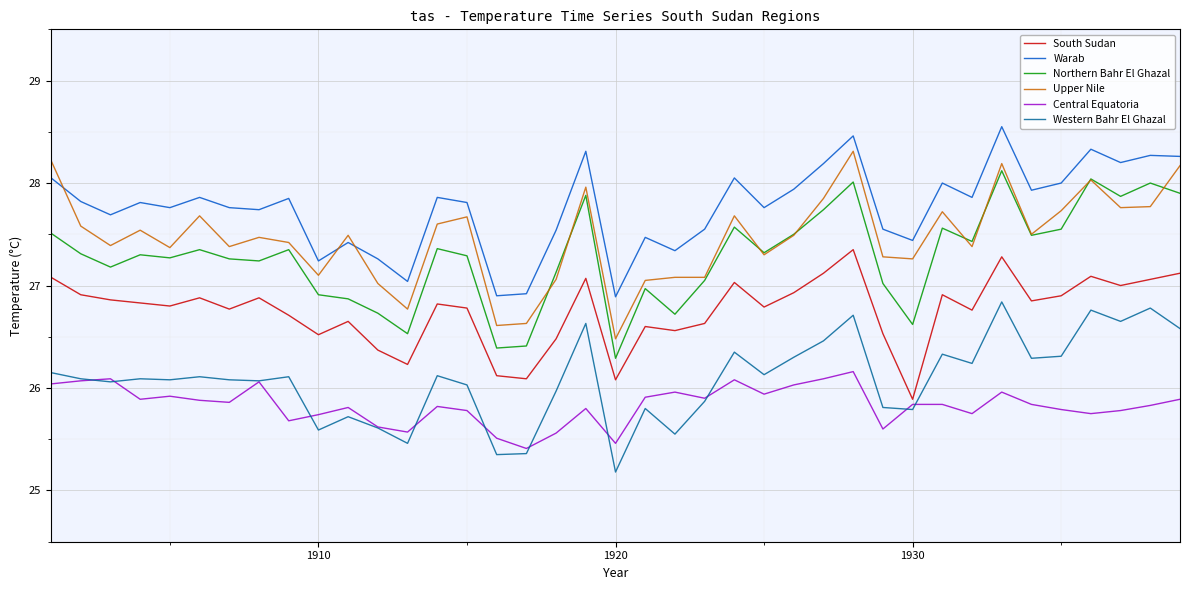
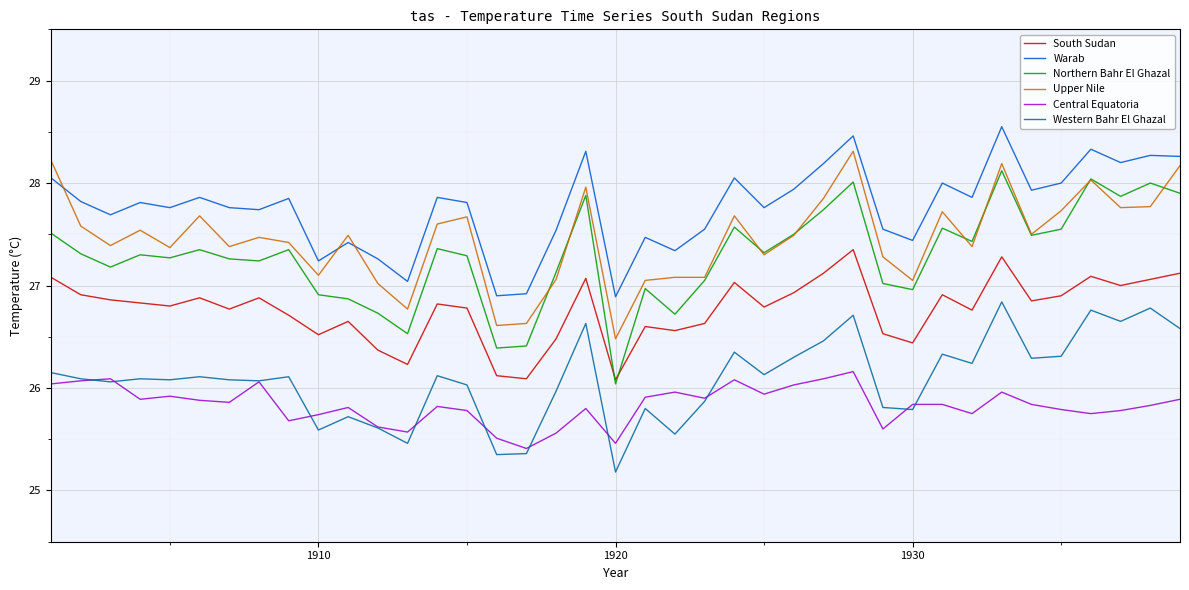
  {
    "South Sudan": {
      "1910": 26.52,
      "1920": 26.08,
-     "1930": 25.89
+     "1930": 26.44
    },
    "Northern Bahr El Ghazal": {
      "1910": 26.91,
-     "1920": 26.29,
-     "1930": 26.62
+     "1920": 26.04,
+     "1930": 26.96
    },
    "Upper Nile": {
      "1910": 27.10,
      "1920": 26.48,
-     "1930": 27.26
+     "1930": 27.05
    },
    "Central Equatoria": {
      "1910": 25.74,
      "1920": 25.46,
      "1930": 25.84
    }
  }
